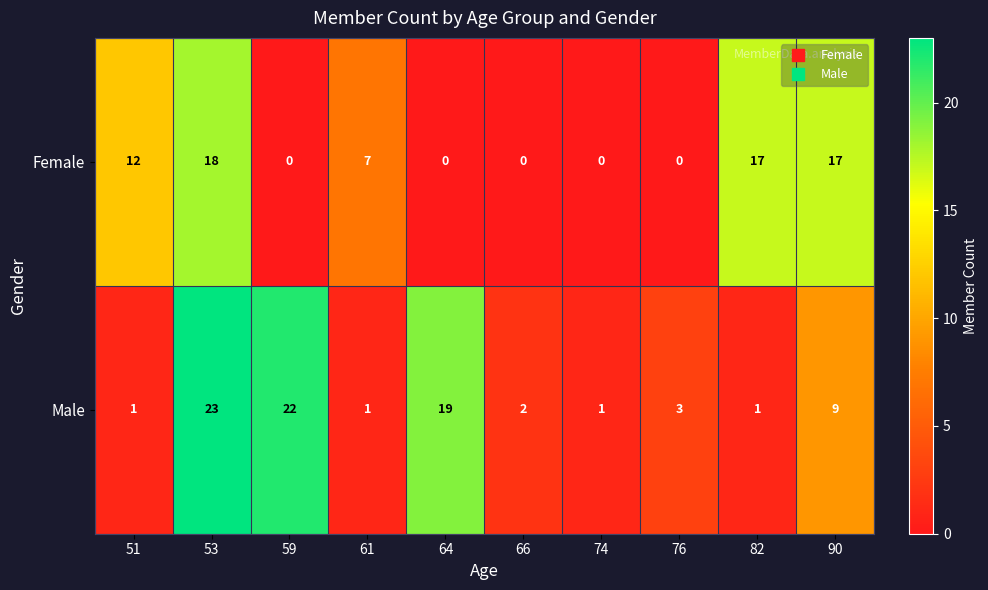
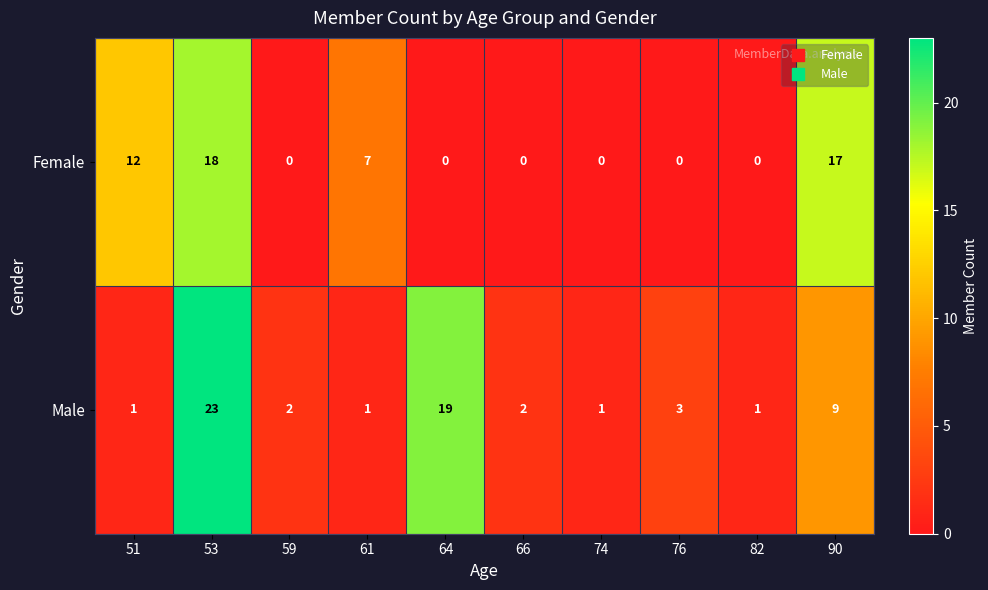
  {
    "Female": {
      "51": 12,
      "53": 18,
      "59": 0,
      "61": 7,
      "64": 0,
      "66": 0,
      "74": 0,
      "76": 0,
-     "82": 17,
+     "82": 0,
      "90": 17
    },
    "Male": {
      "51": 1,
      "53": 23,
-     "59": 22,
+     "59": 2,
      "61": 1,
      "64": 19,
      "66": 2,
      "74": 1,
      "76": 3,
      "82": 1,
      "90": 9
    }
  }
